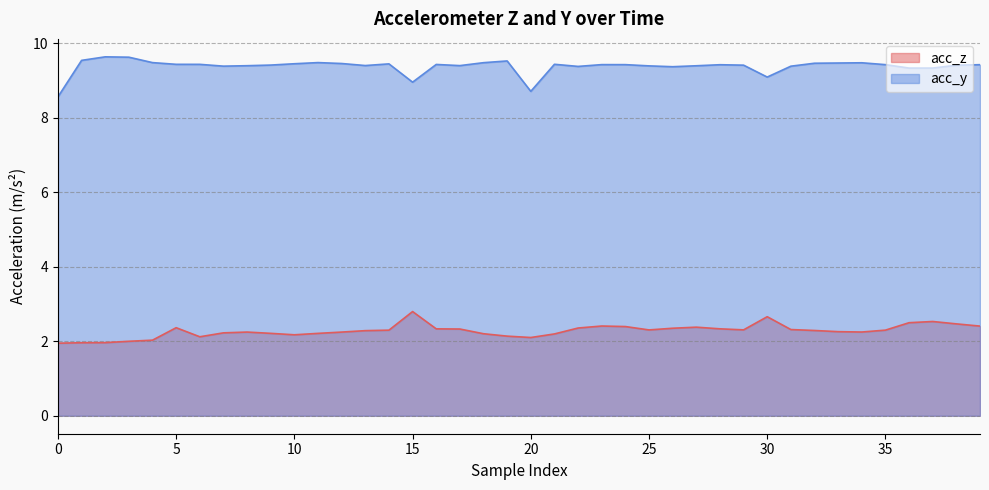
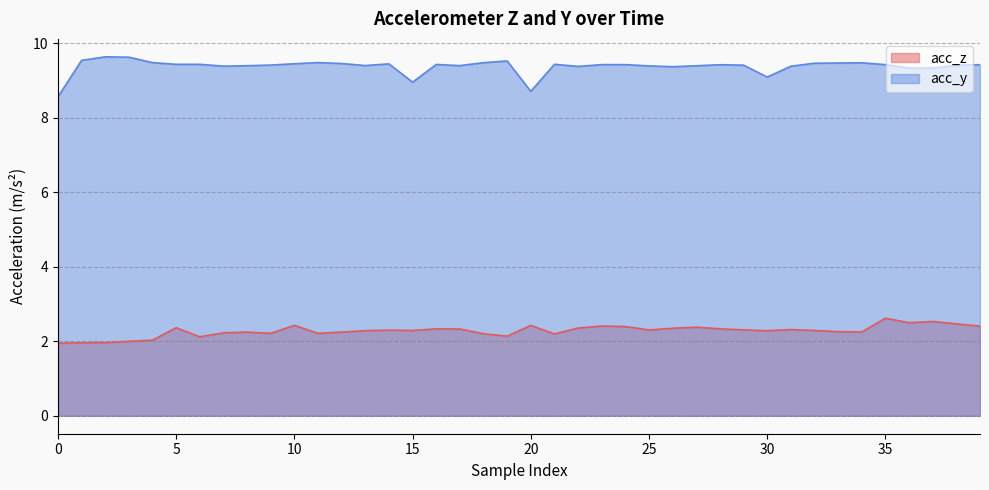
  {
    "acc_z": {
      "0": 1.9,
      "5": 2.4,
-     "10": 2.2,
-     "15": 2.8,
-     "20": 2.1,
+     "10": 2.4,
+     "15": 2.3,
+     "20": 2.4,
      "25": 2.3,
-     "30": 2.7,
-     "35": 2.3
+     "30": 2.3,
+     "35": 2.6
    },
    "acc_y": {
      "0": 8.6,
      "5": 9.4,
      "10": 9.4,
      "15": 9.0,
      "20": 8.7,
      "25": 9.4,
      "30": 9.1,
      "35": 9.4
    }
  }
